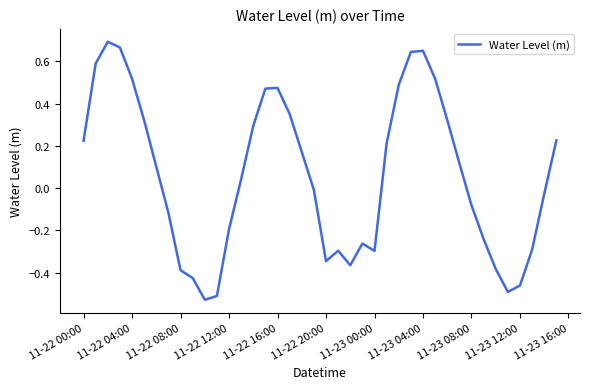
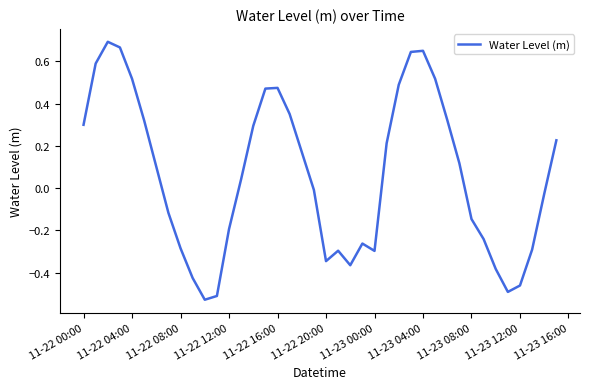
  {
-   "11-22 00:00": 0.22,
+   "11-22 00:00": 0.30,
    "11-22 04:00": 0.52,
-   "11-22 08:00": -0.39,
+   "11-22 08:00": -0.29,
    "11-22 12:00": -0.19,
    "11-22 16:00": 0.47,
    "11-22 20:00": -0.35,
    "11-23 00:00": -0.30,
    "11-23 04:00": 0.65,
-   "11-23 08:00": -0.08,
+   "11-23 08:00": -0.15,
    "11-23 12:00": -0.46
  }
